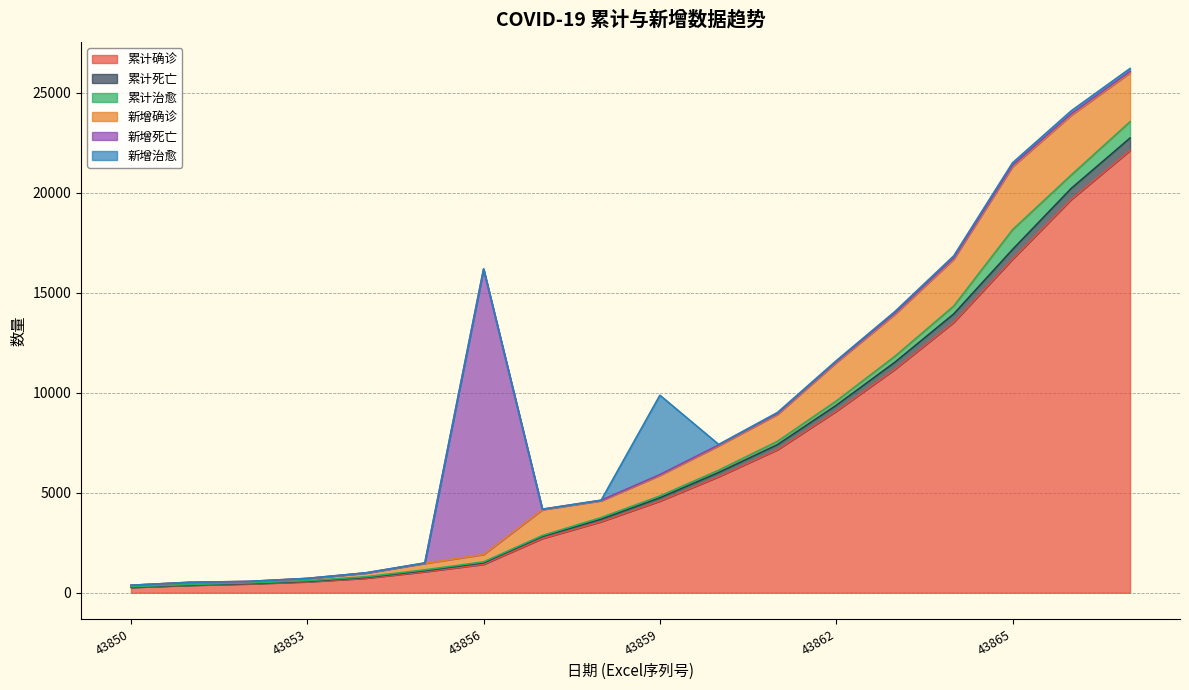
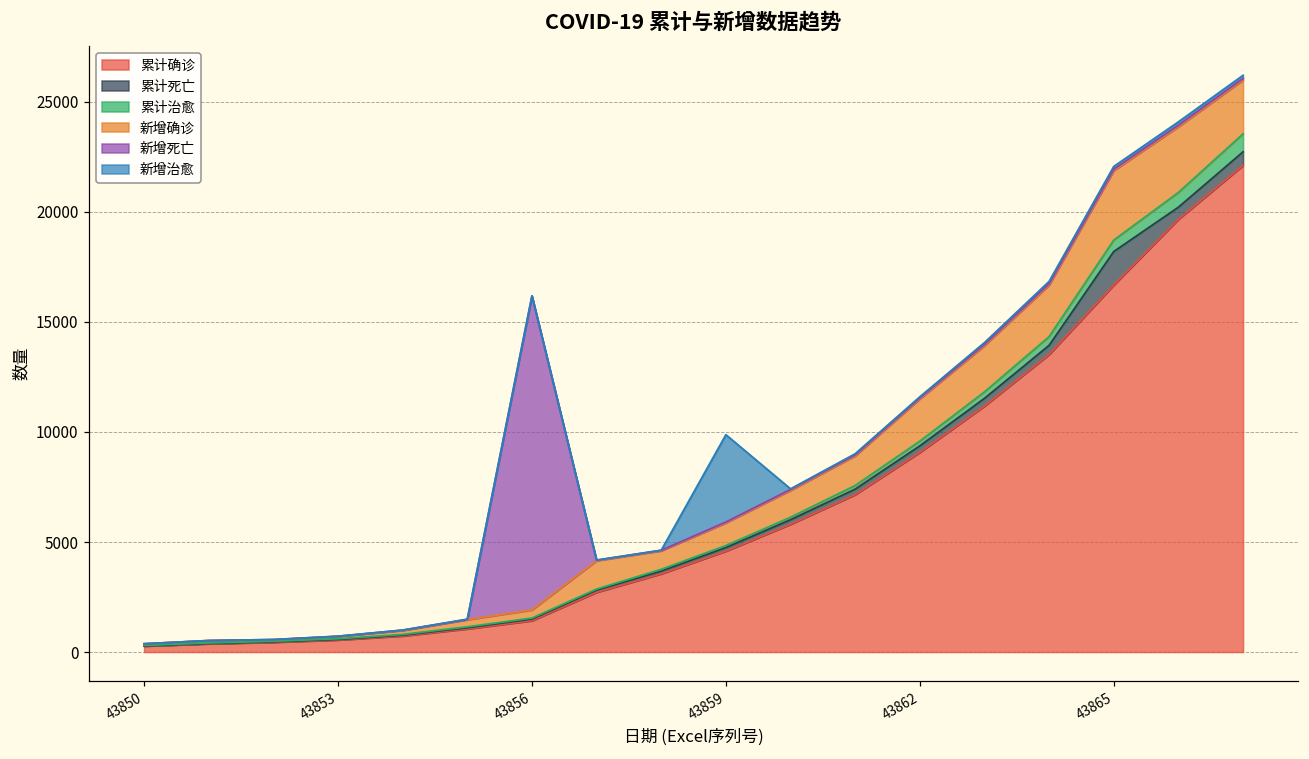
  {
    "累计死亡": {
      "43862": 300,
-     "43865": 500
+     "43865": 1500
    },
    "累计治愈": {
      "43862": 200,
-     "43865": 1000
+     "43865": 500
    },
    "新增治愈": {
      "43859": 4000
    }
  }
